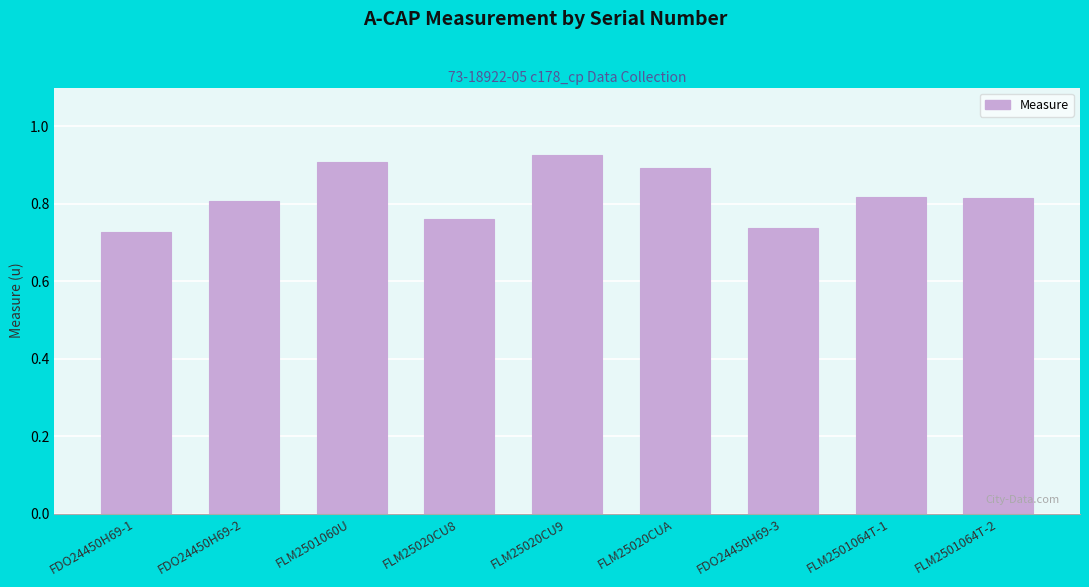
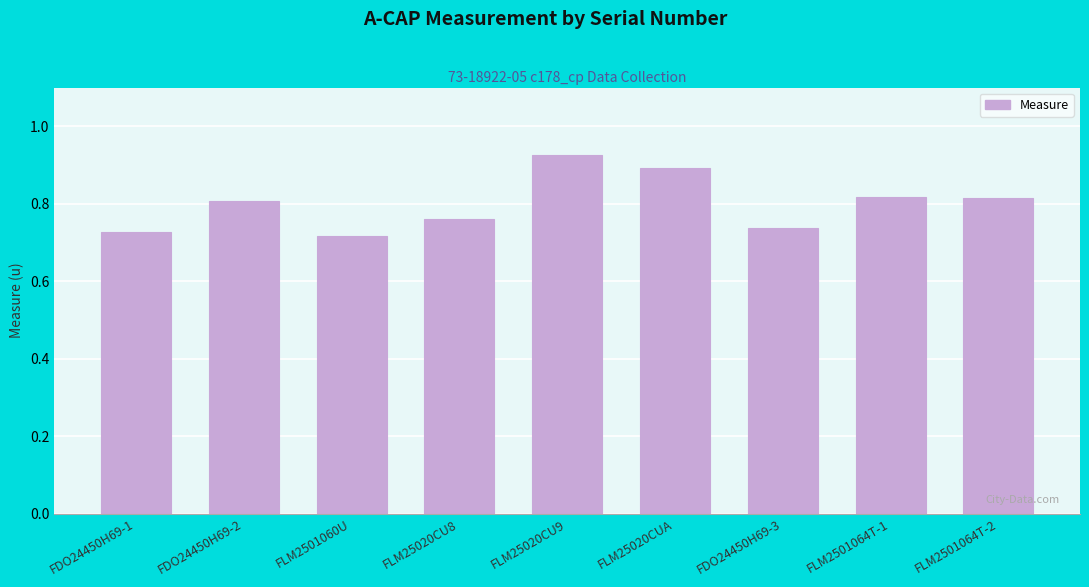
  {
    "FDO24450H69-1": 0.73,
    "FDO24450H69-2": 0.81,
-   "FLM2501060U": 0.91,
+   "FLM2501060U": 0.72,
    "FLM25020CU8": 0.76,
    "FLM25020CU9": 0.93,
    "FLM25020CUA": 0.89,
    "FDO24450H69-3": 0.74,
    "FLM2501064T-1": 0.82,
    "FLM2501064T-2": 0.82
  }
